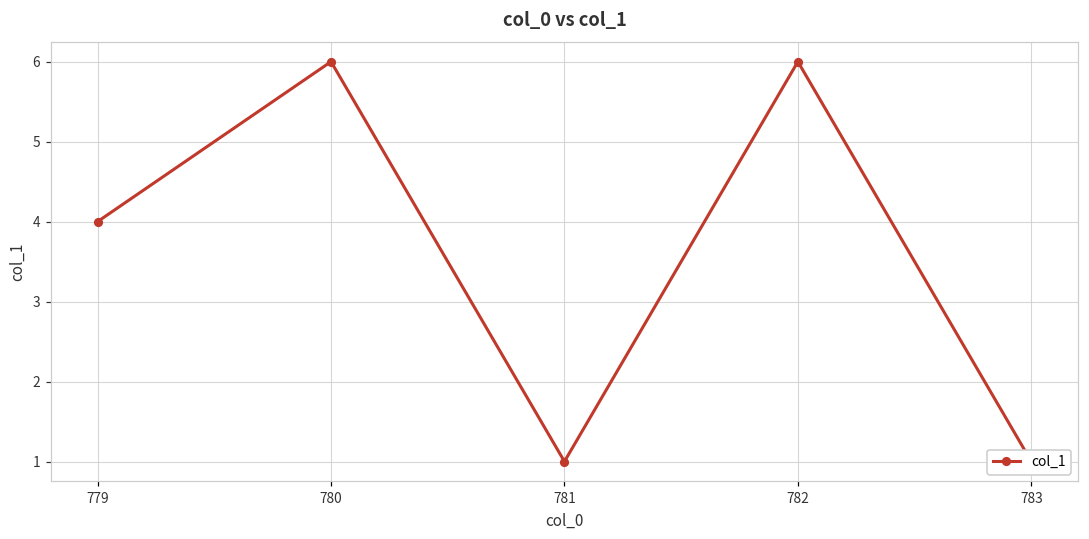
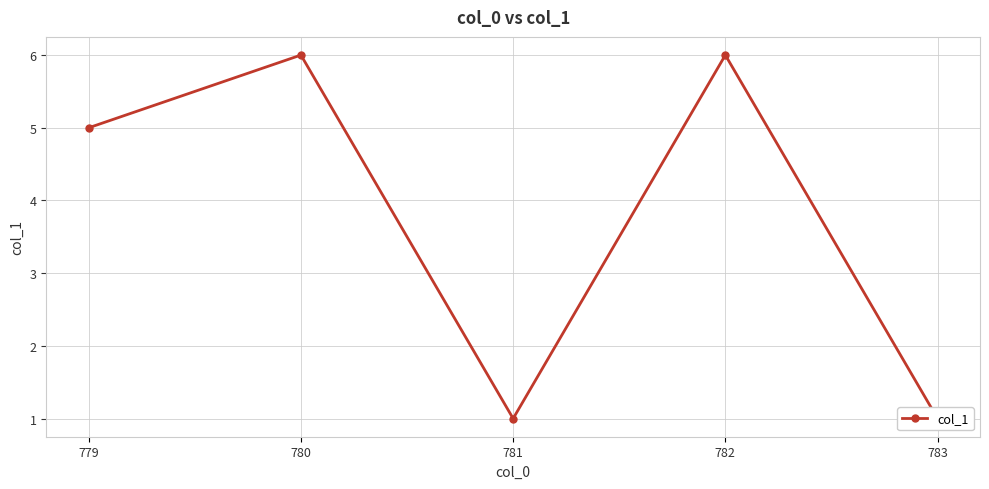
  {
-   "779": 4,
+   "779": 5,
    "780": 6,
    "781": 1,
    "782": 6
  }
